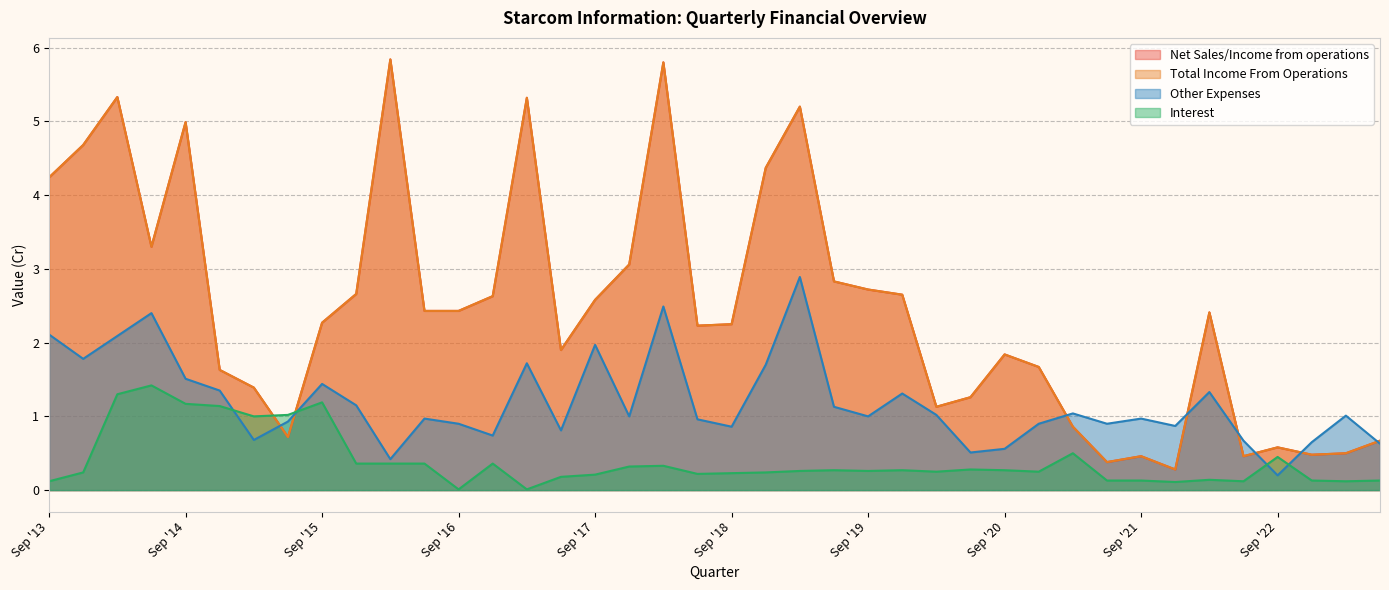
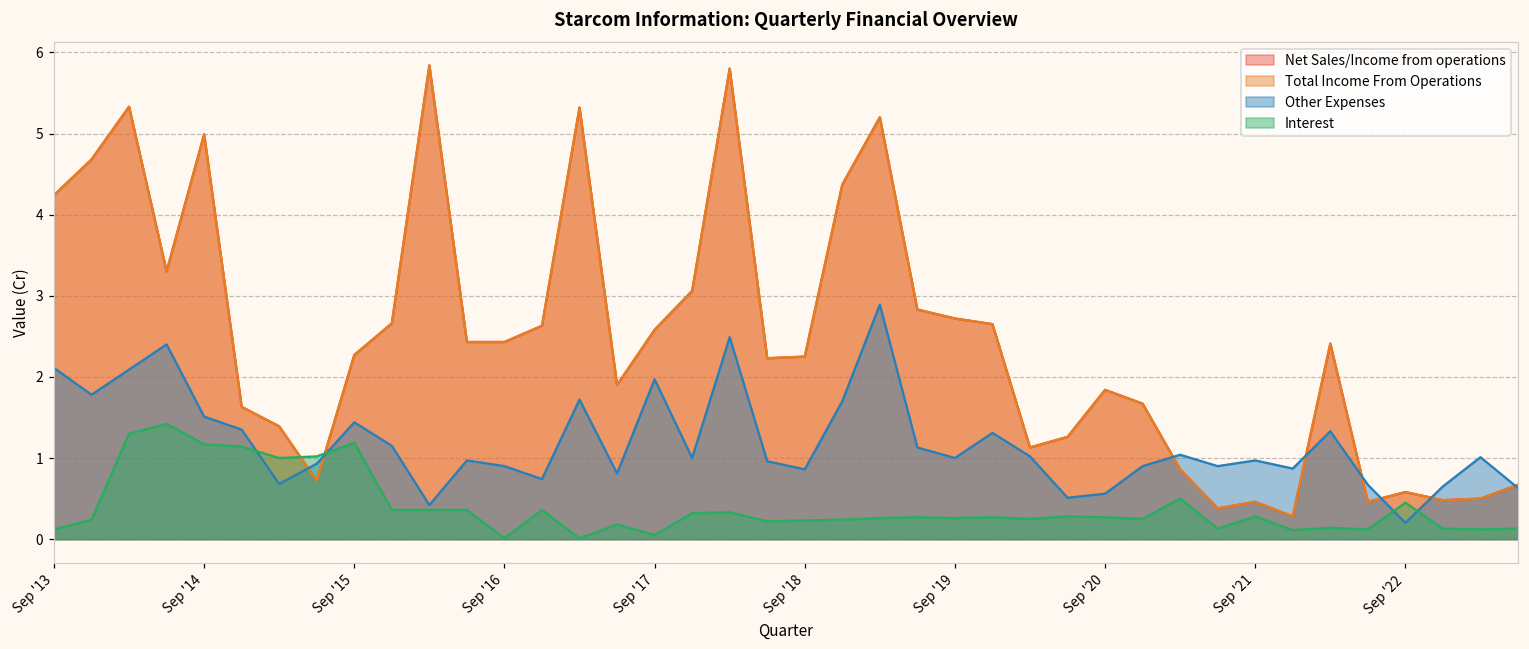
  {
    "Total Income From Operations": {
      "Sep '13": 4.2,
      "Sep '14": 5.0,
      "Sep '15": 2.3,
      "Sep '16": 2.4,
      "Sep '17": 2.6,
      "Sep '18": 2.3,
      "Sep '19": 2.7,
      "Sep '20": 1.8,
      "Sep '21": 0.5,
      "Sep '22": 0.6
    },
    "Other Expenses": {
      "Sep '13": 2.1,
      "Sep '14": 1.5,
      "Sep '15": 1.4,
      "Sep '16": 0.9,
      "Sep '17": 2.0,
      "Sep '18": 0.9,
      "Sep '19": 1.0,
      "Sep '20": 0.6,
      "Sep '21": 1.0,
      "Sep '22": 0.2
    },
    "Interest": {
      "Sep '13": 0.1,
      "Sep '14": 1.2,
      "Sep '15": 1.2,
      "Sep '16": 0.0,
-     "Sep '17": 0.2,
+     "Sep '17": 0.1,
      "Sep '18": 0.2,
      "Sep '19": 0.3,
      "Sep '20": 0.3,
-     "Sep '21": 0.1,
+     "Sep '21": 0.3,
      "Sep '22": 0.5
    }
  }
